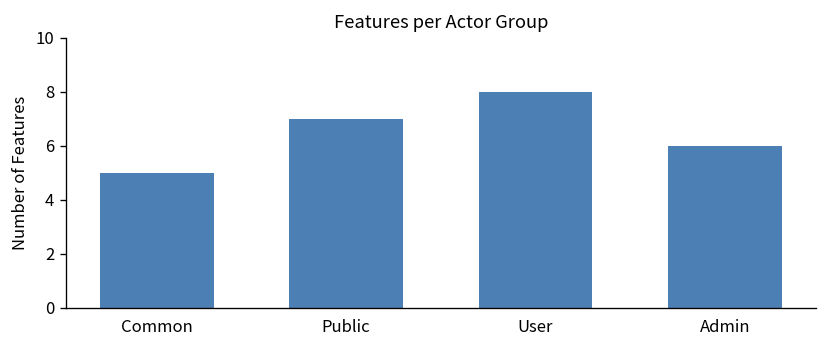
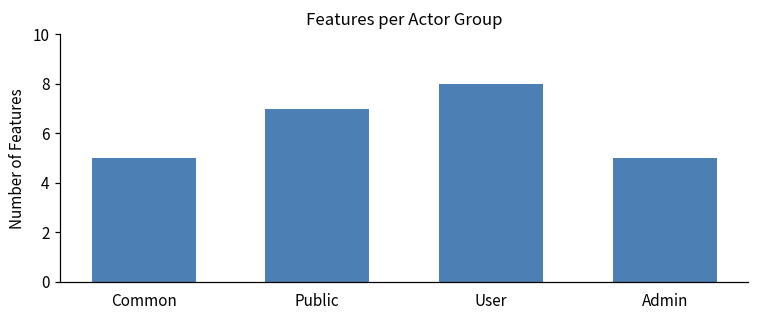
  {
    "Common": 5,
    "Public": 7,
    "User": 8,
-   "Admin": 6
+   "Admin": 5
  }
